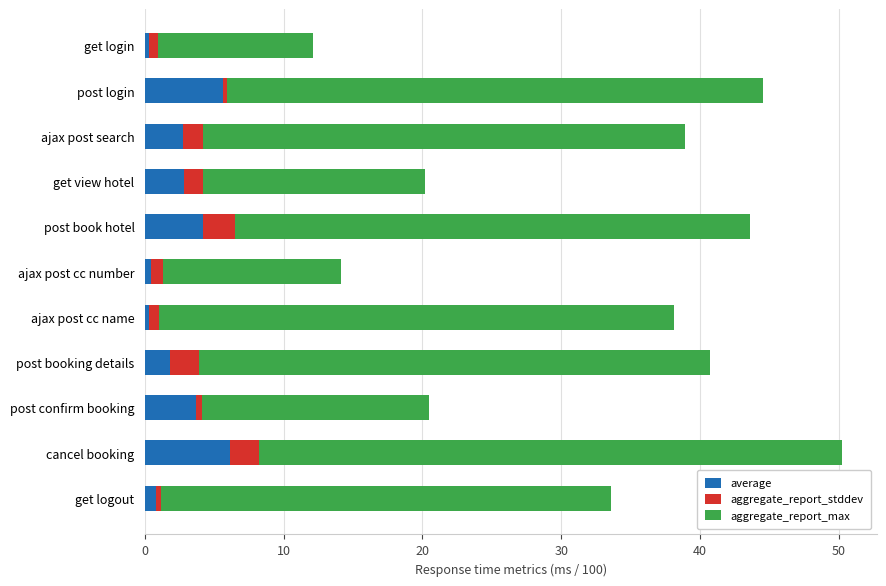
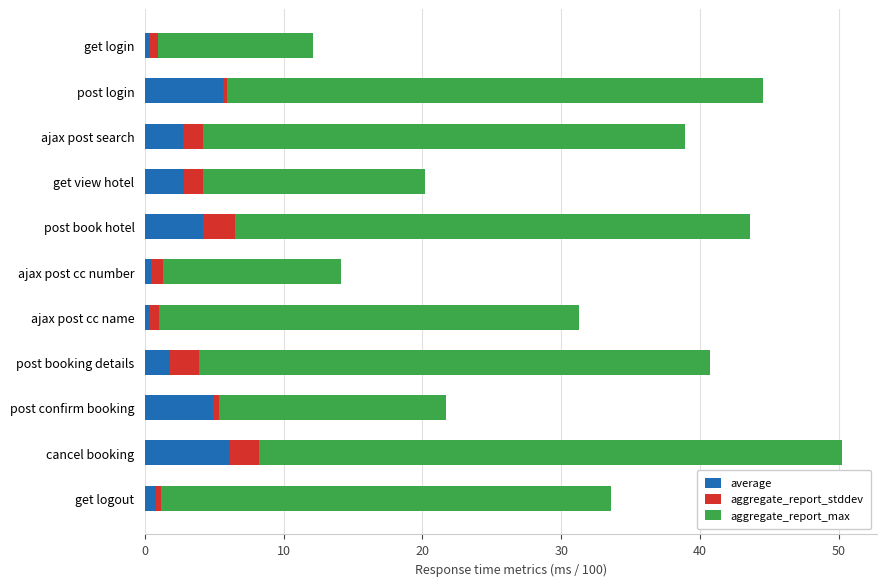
  {
    "average": {
      "get login": 0.3,
      "post login": 5.6,
      "ajax post search": 2.8,
      "get view hotel": 2.8,
      "post book hotel": 4.2,
      "ajax post cc number": 0.5,
      "ajax post cc name": 0.3,
      "post booking details": 1.8,
-     "post confirm booking": 3.7,
+     "post confirm booking": 4.9,
      "cancel booking": 6.1,
      "get logout": 0.8
    },
    "aggregate_report_stddev": {
      "get login": 0.6,
      "post login": 0.3,
      "ajax post search": 1.4,
      "get view hotel": 1.4,
      "post book hotel": 2.3,
      "ajax post cc number": 0.8,
      "ajax post cc name": 0.7,
      "post booking details": 2.0,
      "post confirm booking": 0.4,
      "cancel booking": 2.1,
      "get logout": 0.4
    },
    "aggregate_report_max": {
      "get login": 11.2,
      "post login": 38.6,
      "ajax post search": 34.7,
      "get view hotel": 16.0,
      "post book hotel": 37.1,
      "ajax post cc number": 12.8,
-     "ajax post cc name": 37.1,
+     "ajax post cc name": 30.3,
      "post booking details": 36.8,
      "post confirm booking": 16.3,
      "cancel booking": 42.0,
      "get logout": 32.4
    }
  }
